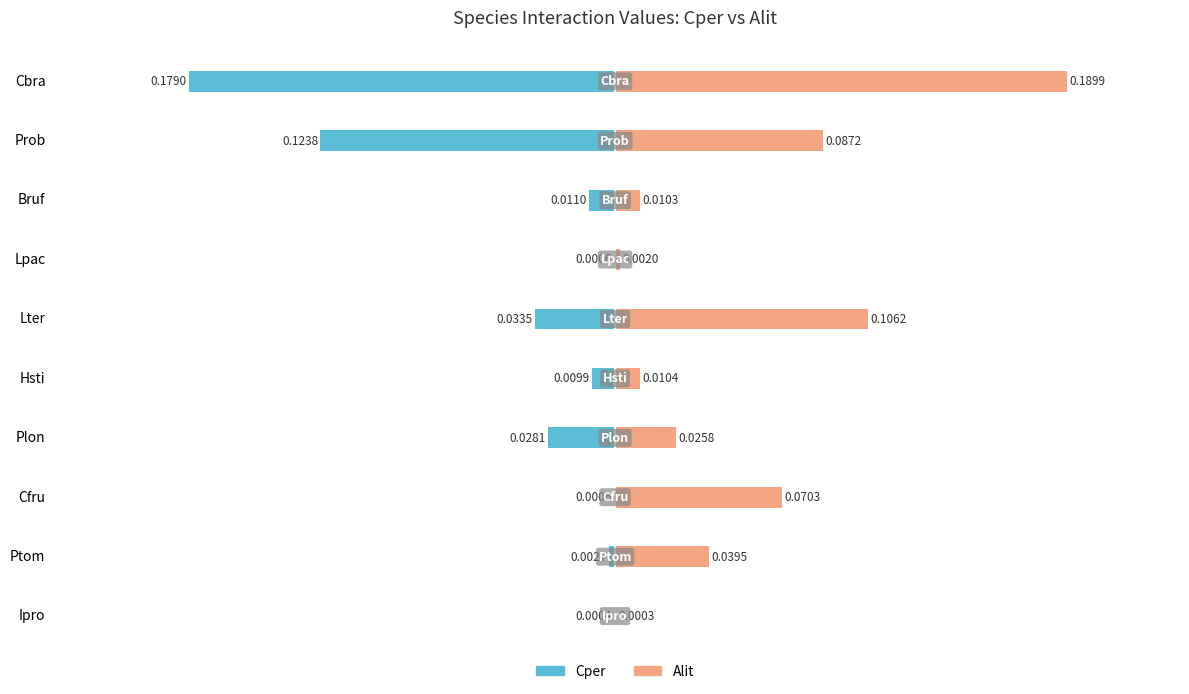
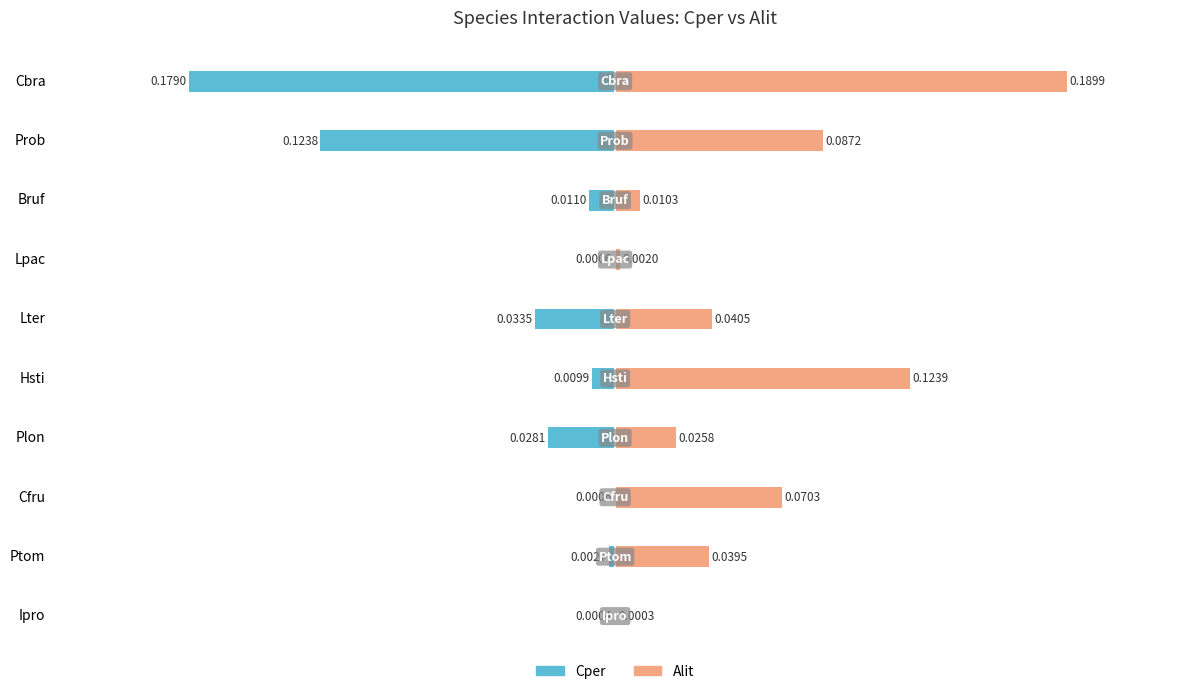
  {
    "Alit": {
      "Cbra": 0.1899,
      "Prob": 0.0872,
      "Bruf": 0.0103,
-     "Lter": 0.1062,
-     "Hsti": 0.0104,
+     "Lter": 0.0405,
+     "Hsti": 0.1239,
      "Plon": 0.0258,
      "Cfru": 0.0703,
      "Ptom": 0.0395
    }
  }
